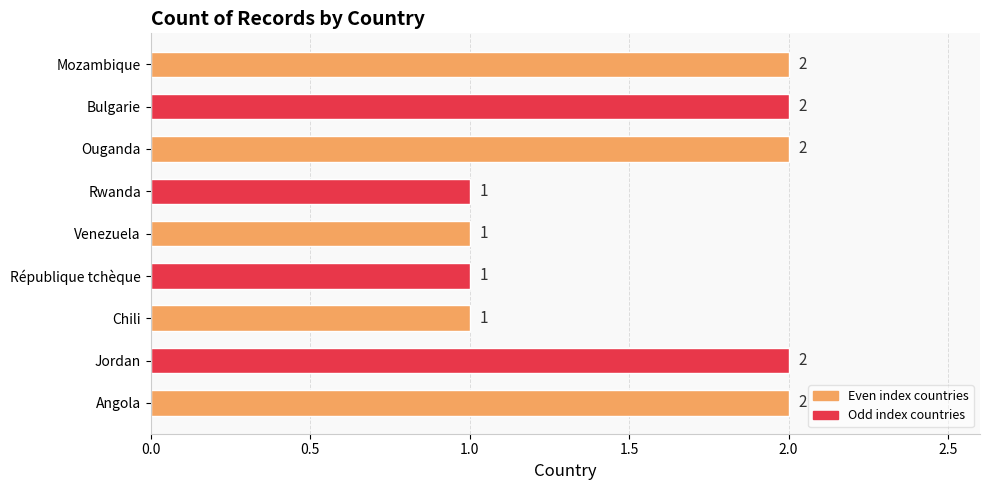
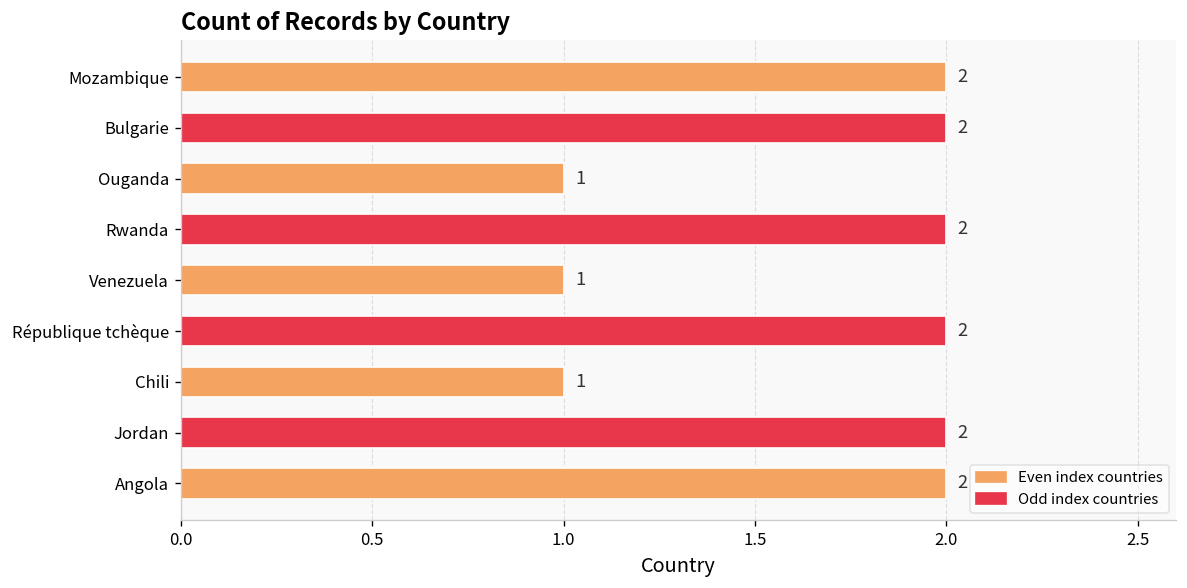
  {
    "Mozambique": 2,
    "Bulgarie": 2,
-   "Ouganda": 2,
-   "Rwanda": 1,
+   "Ouganda": 1,
+   "Rwanda": 2,
    "Venezuela": 1,
-   "République tchèque": 1,
+   "République tchèque": 2,
    "Chili": 1,
    "Jordan": 2,
    "Angola": 2
  }
